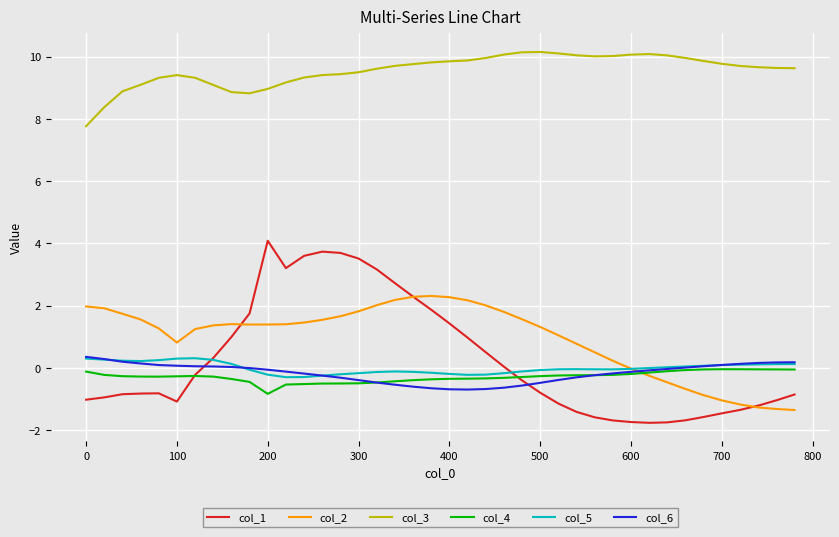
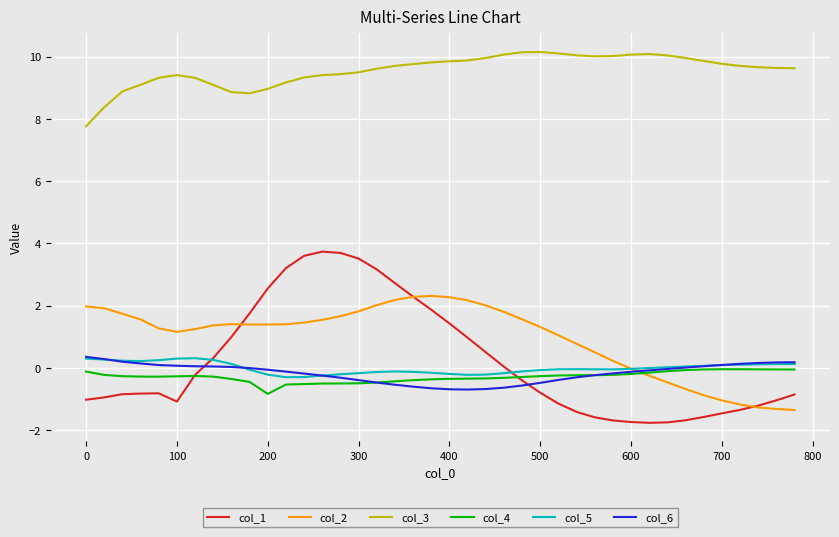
  {
    "col_1": {
      "0": -1.0,
      "100": -1.1,
-     "200": 4.1,
+     "200": 2.6,
      "300": 3.5,
      "400": 1.4,
      "500": -0.8,
      "600": -1.7,
      "700": -1.5
    },
    "col_2": {
      "0": 2.0,
-     "100": 0.8,
+     "100": 1.2,
      "200": 1.4,
      "300": 1.8,
      "400": 2.3,
      "500": 1.3,
      "700": -1.0
    },
    "col_3": {
      "0": 7.8,
      "100": 9.4,
      "200": 9.0,
      "300": 9.5,
      "400": 9.9,
      "500": 10.2,
      "600": 10.1,
      "700": 9.8
    },
    "col_4": {
      "0": -0.1,
      "100": -0.3,
      "200": -0.8,
      "300": -0.5,
      "400": -0.3,
      "500": -0.3,
      "700": 0.0
    },
    "col_5": {
      "100": 0.3,
      "200": -0.2,
      "300": -0.2,
      "400": -0.2,
      "500": -0.1
    },
    "col_6": {
      "100": 0.1,
      "200": -0.1,
      "300": -0.4,
      "400": -0.7,
      "500": -0.5
    }
  }
